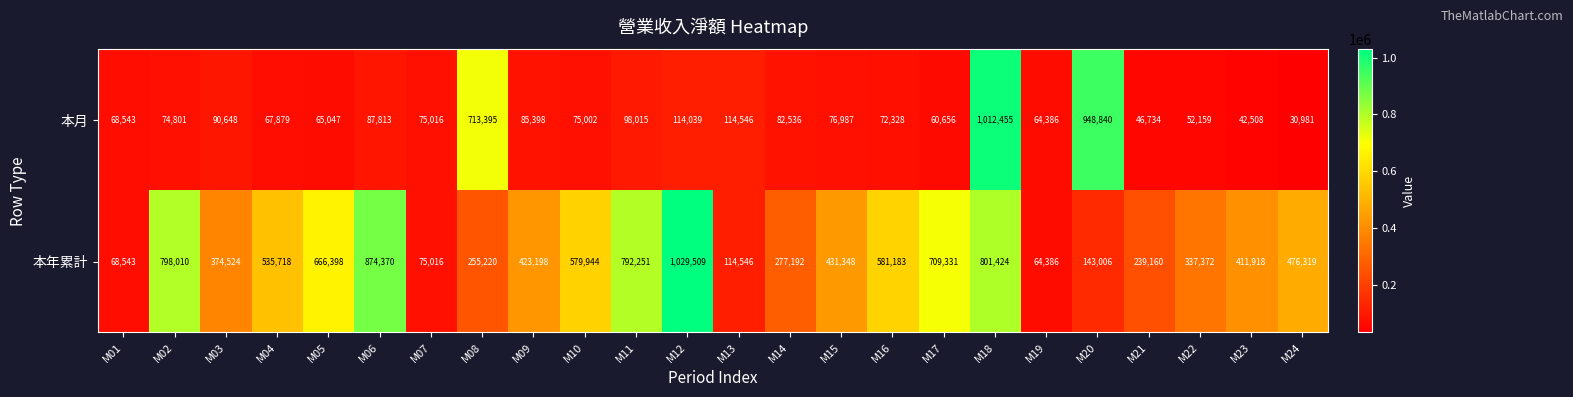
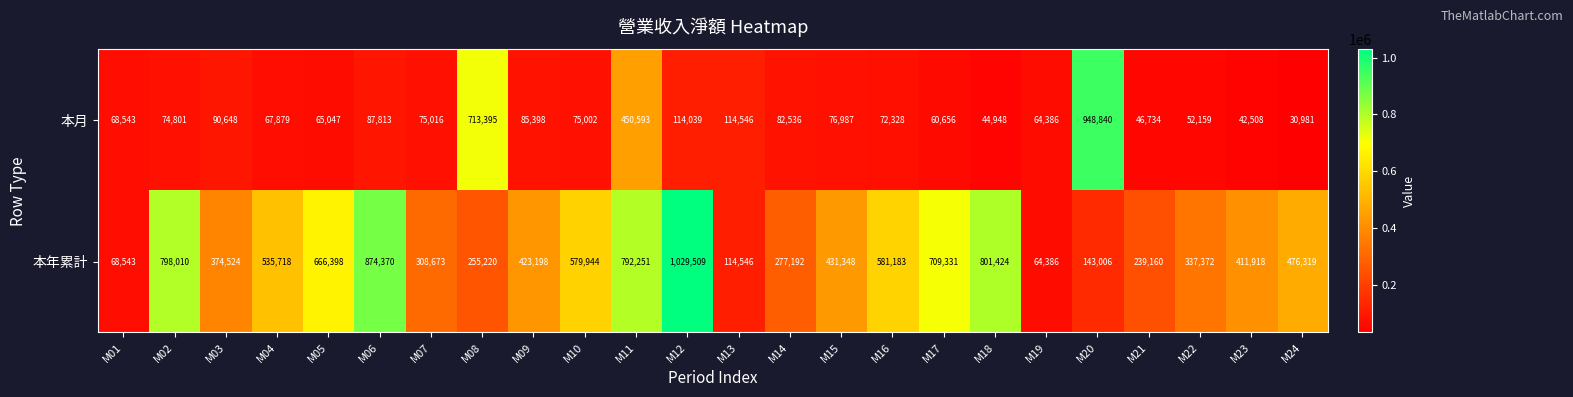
  {
    "本月": {
      "M01": "68,543",
      "M02": "74,801",
      "M03": "90,648",
      "M04": "67,879",
      "M05": "65,047",
      "M06": "87,813",
      "M07": "75,016",
      "M08": "713,395",
      "M09": "85,398",
      "M10": "75,002",
-     "M11": "98,015",
+     "M11": "450,593",
      "M12": "114,039",
      "M13": "114,546",
      "M14": "82,536",
      "M15": "76,987",
      "M16": "72,328",
      "M17": "60,656",
-     "M18": "1,012,455",
+     "M18": "44,948",
      "M19": "64,386",
      "M20": "948,840",
      "M21": "46,734",
      "M22": "52,159",
      "M23": "42,508",
      "M24": "30,981"
    },
    "本年累計": {
      "M01": "68,543",
      "M02": "798,010",
      "M03": "374,524",
      "M04": "535,718",
      "M05": "666,398",
      "M06": "874,370",
-     "M07": "75,016",
+     "M07": "308,673",
      "M08": "255,220",
      "M09": "423,198",
      "M10": "579,944",
      "M11": "792,251",
      "M12": "1,029,509",
      "M13": "114,546",
      "M14": "277,192",
      "M15": "431,348",
      "M16": "581,183",
      "M17": "709,331",
      "M18": "801,424",
      "M19": "64,386",
      "M20": "143,006",
      "M21": "239,160",
      "M22": "337,372",
      "M23": "411,918",
      "M24": "476,319"
    }
  }
